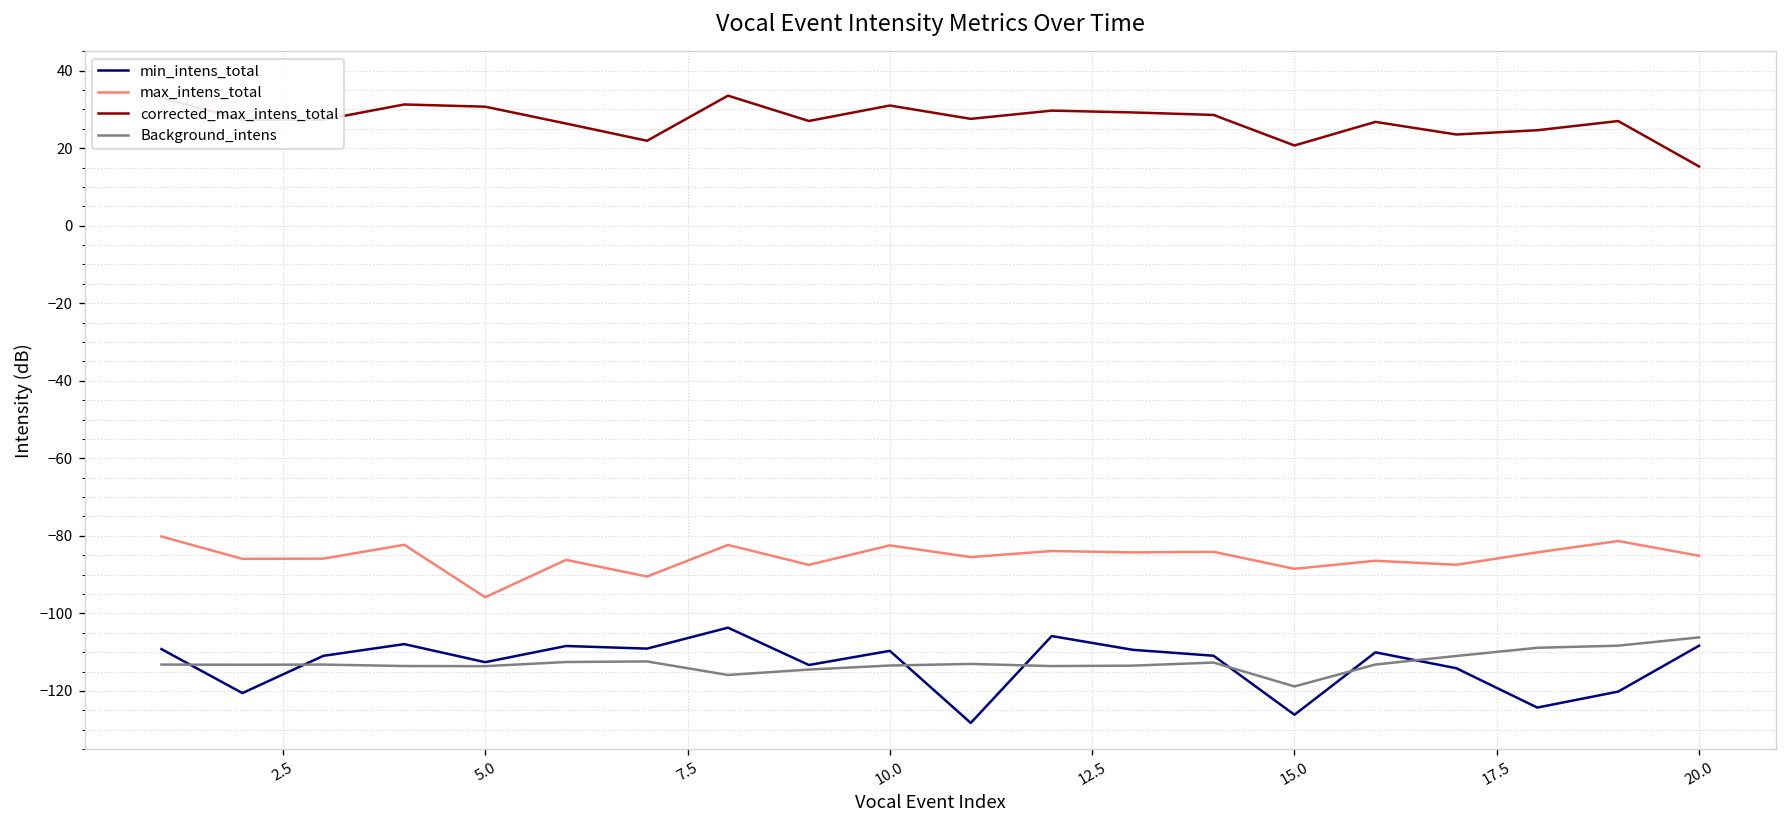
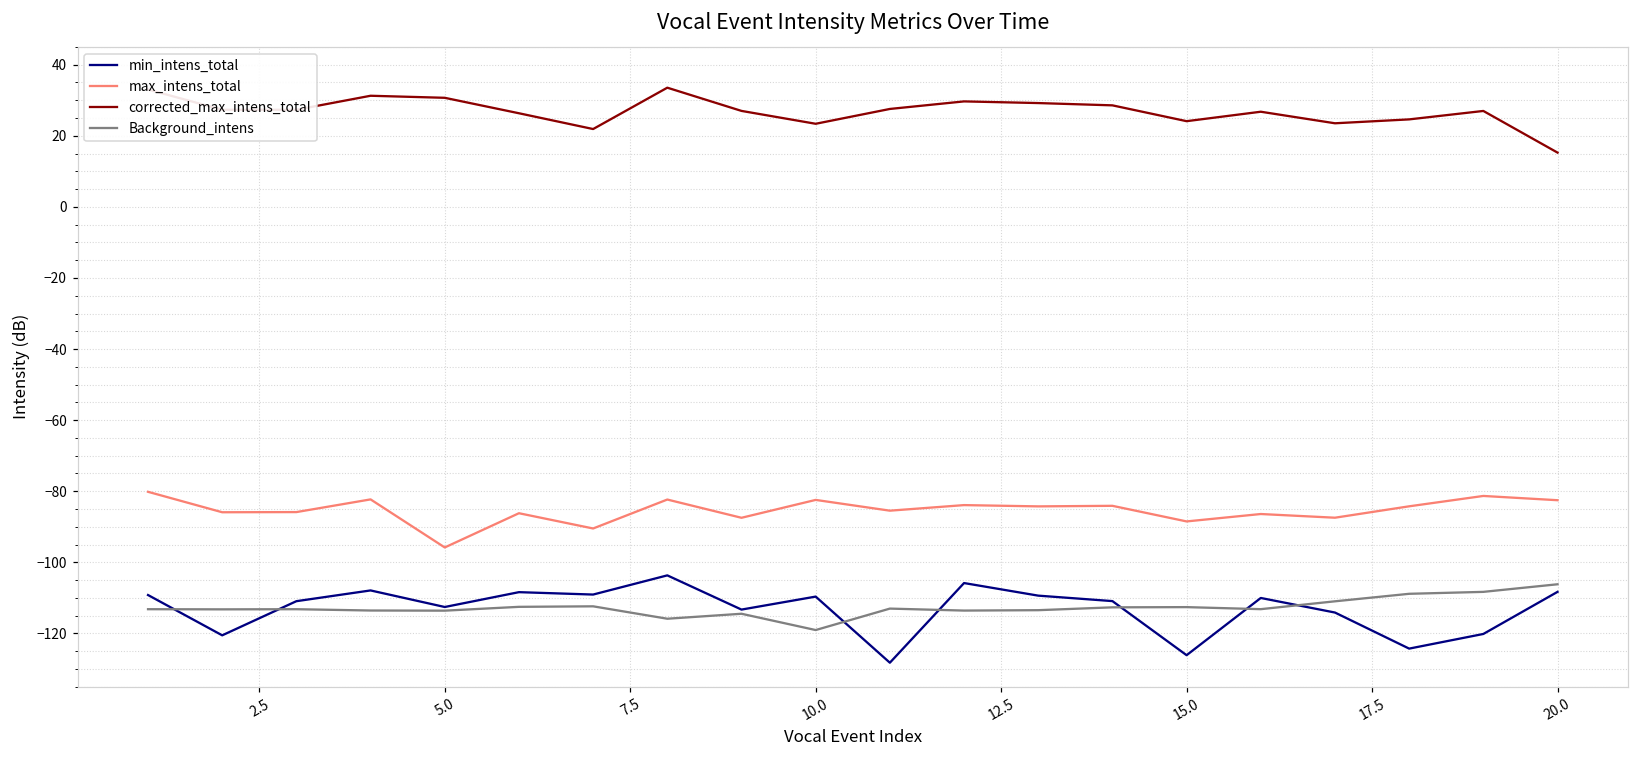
  {
    "min_intens_total": {
      "5.0": -113,
      "10.0": -110,
      "15.0": -126,
      "20.0": -108
    },
    "max_intens_total": {
      "5.0": -96,
      "10.0": -82,
      "15.0": -88,
-     "20.0": -85
+     "20.0": -83
    },
    "corrected_max_intens_total": {
      "5.0": 31,
-     "10.0": 31,
-     "15.0": 21,
+     "10.0": 23,
+     "15.0": 24,
      "20.0": 15
    },
    "Background_intens": {
      "5.0": -114,
-     "10.0": -113,
-     "15.0": -119,
+     "10.0": -119,
+     "15.0": -113,
      "20.0": -106
    }
  }
